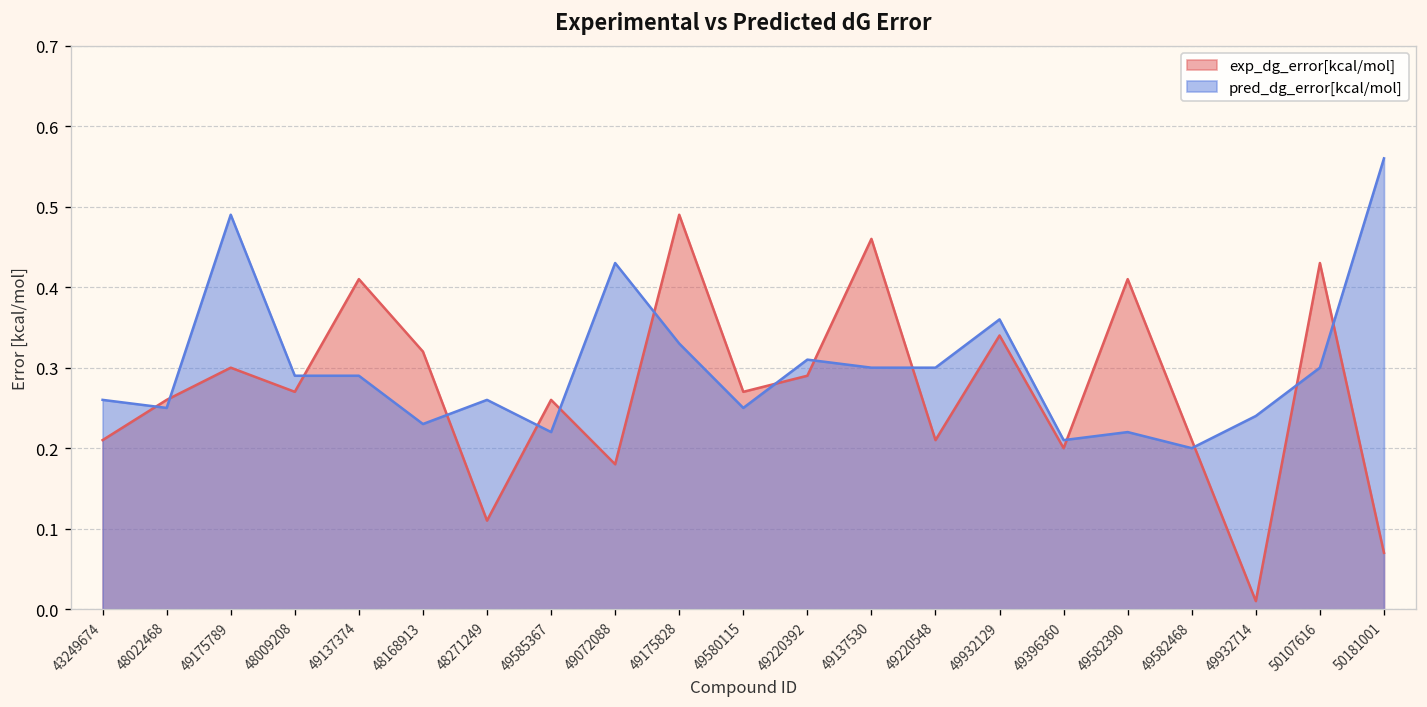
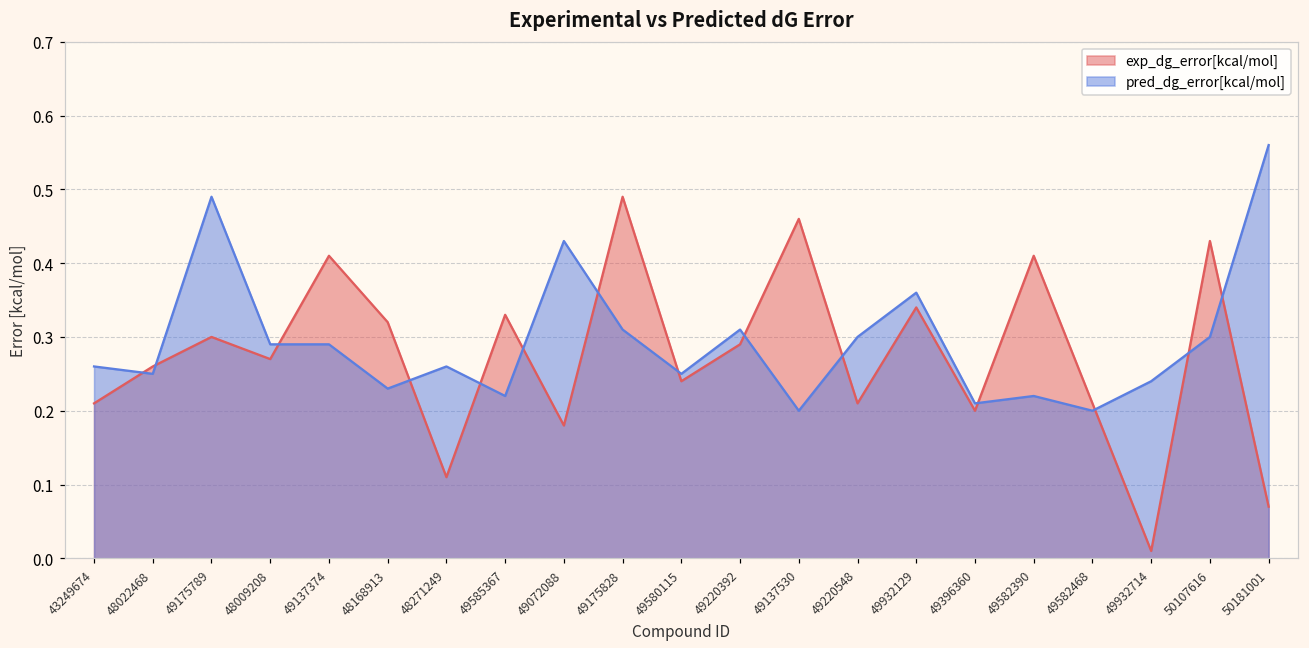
  {
    "exp_dg_error[kcal/mol]": {
      "43249674": 0.21,
      "48022468": 0.26,
      "49175789": 0.30,
      "48009208": 0.27,
      "49137374": 0.41,
      "48168913": 0.32,
      "48271249": 0.11,
-     "49585367": 0.26,
+     "49585367": 0.33,
      "49072088": 0.18,
      "49175828": 0.49,
-     "49580115": 0.27,
+     "49580115": 0.24,
      "49220392": 0.29,
      "49137530": 0.46,
      "49220548": 0.21,
      "49932129": 0.34,
      "49396360": 0.20,
      "49582390": 0.41,
      "49582468": 0.21,
      "49932714": 0.01,
      "50107616": 0.43,
      "50181001": 0.07
    },
    "pred_dg_error[kcal/mol]": {
      "43249674": 0.26,
      "48022468": 0.25,
      "49175789": 0.49,
      "48009208": 0.29,
      "49137374": 0.29,
      "48168913": 0.23,
      "48271249": 0.26,
      "49585367": 0.22,
      "49072088": 0.43,
-     "49175828": 0.33,
+     "49175828": 0.31,
      "49580115": 0.25,
      "49220392": 0.31,
-     "49137530": 0.3,
+     "49137530": 0.2,
      "49220548": 0.30,
      "49932129": 0.36,
      "49396360": 0.21,
      "49582390": 0.22,
      "49582468": 0.20,
      "49932714": 0.24,
      "50107616": 0.30,
      "50181001": 0.56
    }
  }
